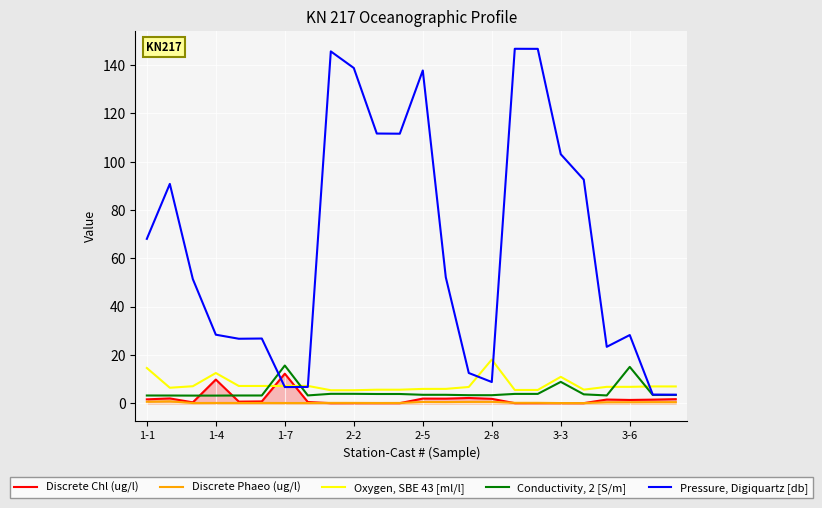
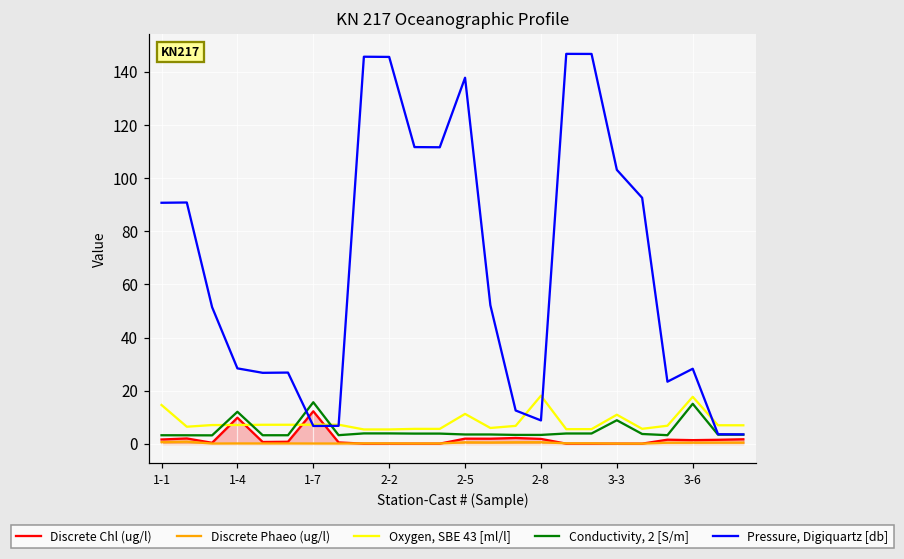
  {
    "Discrete Chl (ug/l)": {
      "1-4": 10,
      "1-7": 12,
      "2-5": 2,
      "2-8": 2
    },
    "Discrete Phaeo (ug/l)": {
      "1-4": 0,
      "1-7": 0,
      "2-5": 1,
      "2-8": 1
    },
    "Oxygen, SBE 43 [ml/l]": {
      "1-1": 15,
-     "1-4": 13,
+     "1-4": 7,
      "2-2": 5,
-     "2-5": 6,
+     "2-5": 11,
      "2-8": 18,
      "3-3": 11,
-     "3-6": 7
+     "3-6": 18
    },
    "Conductivity, 2 [S/m]": {
      "1-1": 3,
-     "1-4": 3,
+     "1-4": 12,
      "1-7": 16,
      "2-2": 4,
      "2-5": 4,
      "2-8": 3,
      "3-3": 9,
      "3-6": 15
    },
    "Pressure, Digiquartz [db]": {
-     "1-1": 68,
+     "1-1": 91,
      "1-4": 28,
-     "2-2": 139,
+     "2-2": 146,
      "2-5": 138,
      "2-8": 9,
      "3-3": 103,
      "3-6": 28
    }
  }
